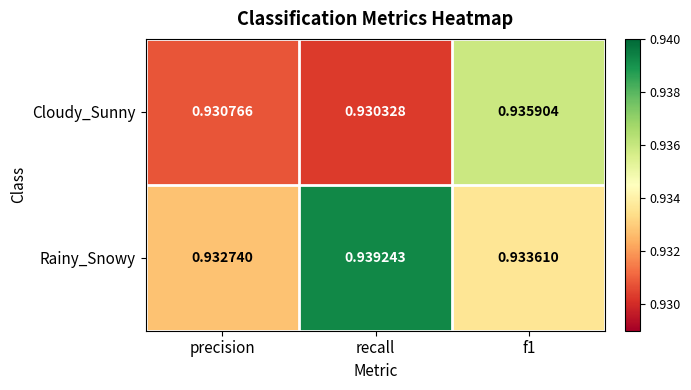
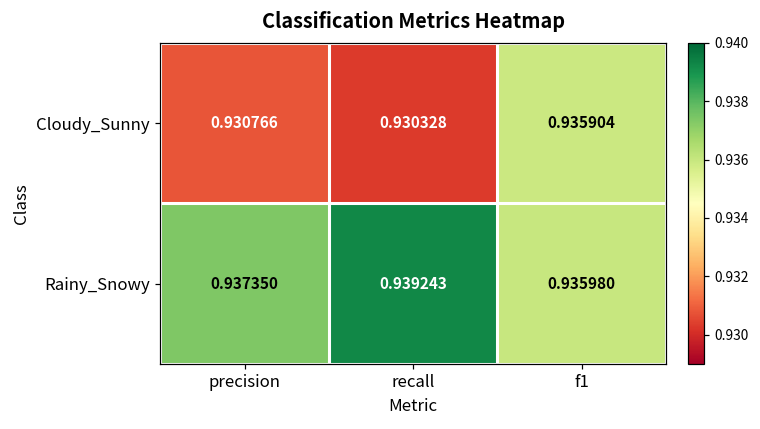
  {
    "Cloudy_Sunny": {
      "precision": 0.930766,
      "recall": 0.930328,
      "f1": 0.935904
    },
    "Rainy_Snowy": {
-     "precision": 0.932740,
+     "precision": 0.937350,
      "recall": 0.939243,
-     "f1": 0.933610
+     "f1": 0.935980
    }
  }
